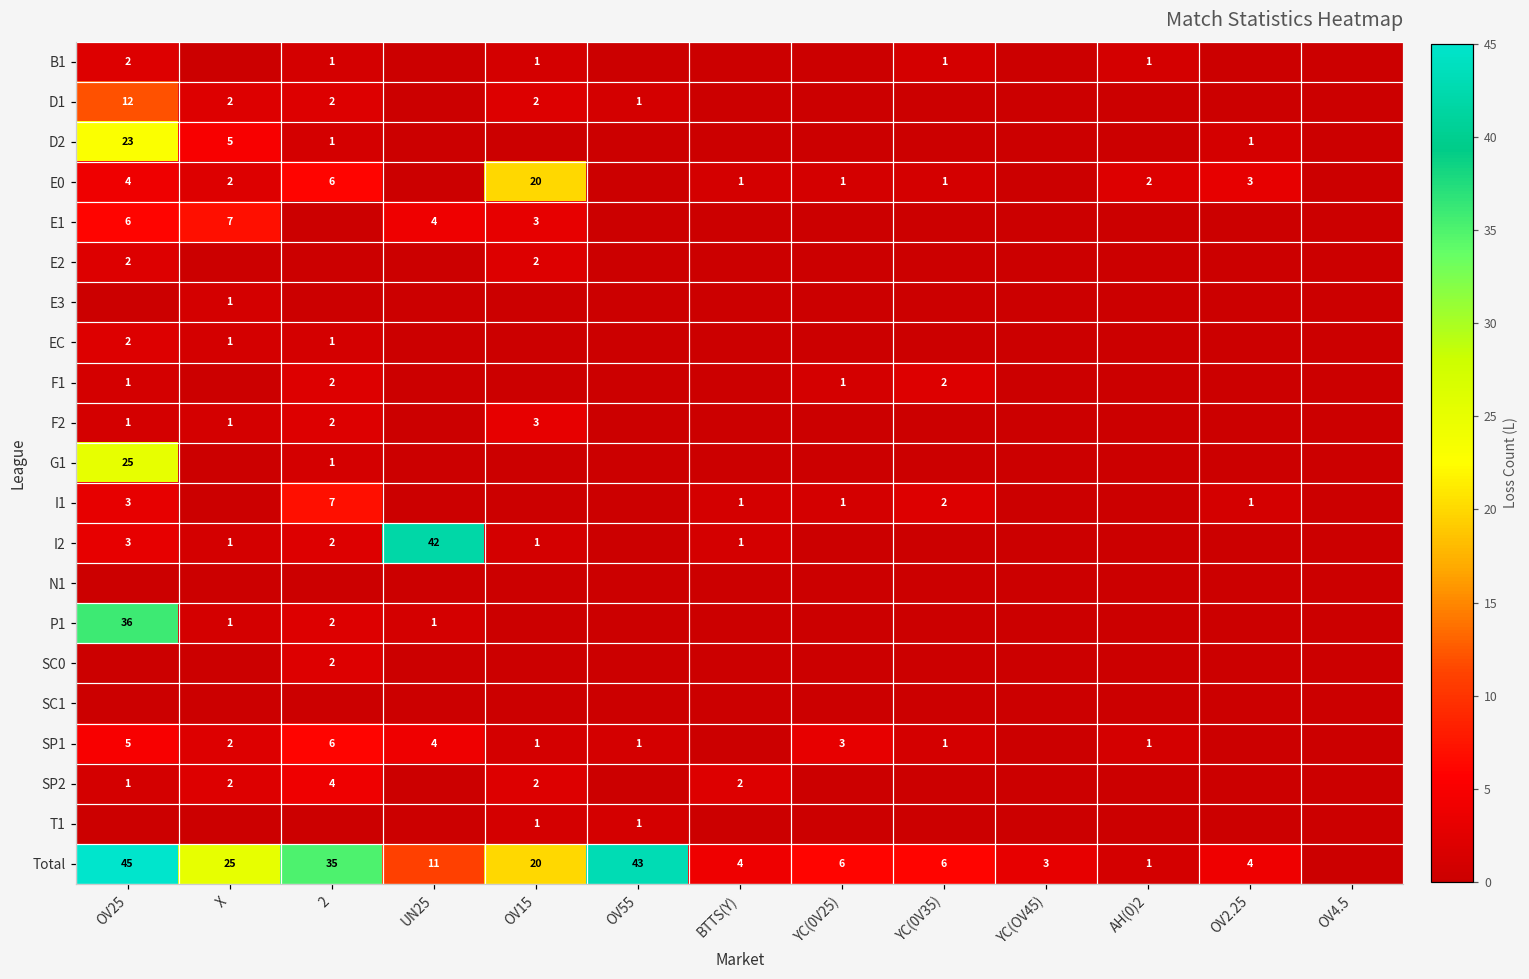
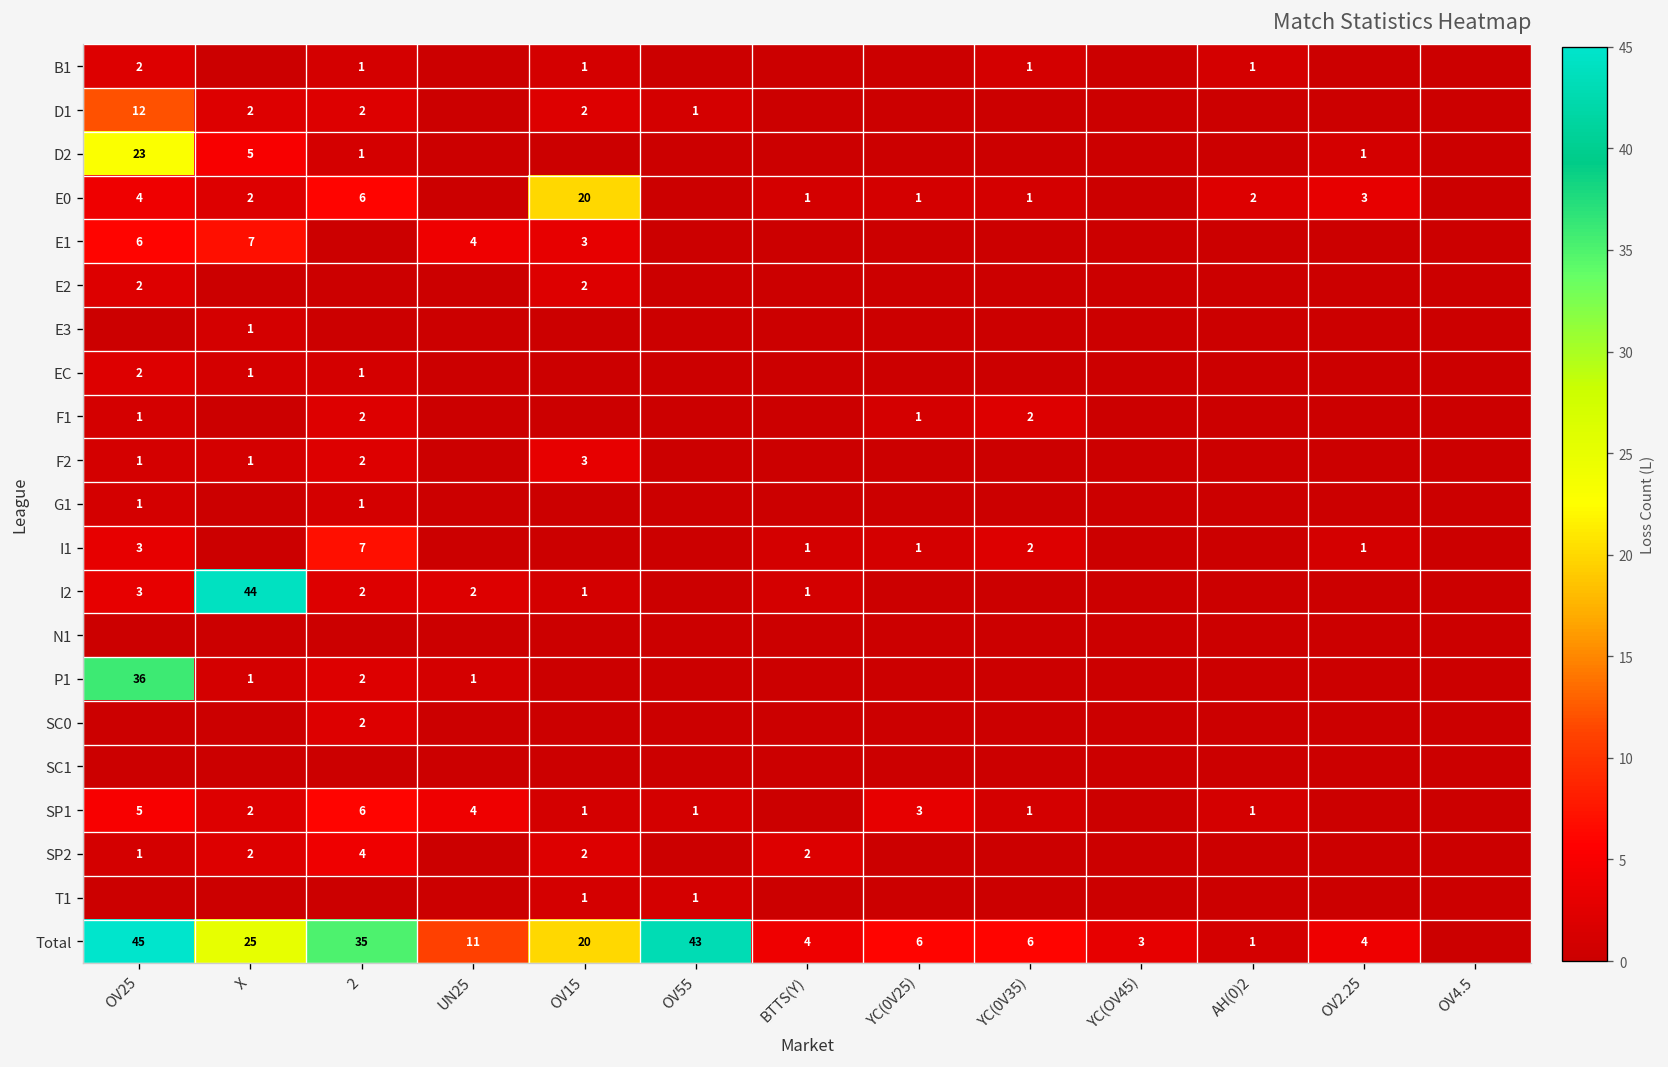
  {
    "B1": {
      "OV25": 2,
      "2": 1,
      "OV15": 1,
      "YC(0V35)": 1,
      "AH(0)2": 1
    },
    "D1": {
      "OV25": 12,
      "X": 2,
      "2": 2,
      "OV15": 2,
      "OV55": 1
    },
    "D2": {
      "OV25": 23,
      "X": 5,
      "2": 1,
      "OV2.25": 1
    },
    "E0": {
      "OV25": 4,
      "X": 2,
      "2": 6,
      "OV15": 20,
      "BTTS(Y)": 1,
      "YC(0V25)": 1,
      "YC(0V35)": 1,
      "AH(0)2": 2,
      "OV2.25": 3
    },
    "E1": {
      "OV25": 6,
      "X": 7,
      "UN25": 4,
      "OV15": 3
    },
    "E2": {
      "OV25": 2,
      "OV15": 2
    },
    "E3": {
      "X": 1
    },
    "EC": {
      "OV25": 2,
      "X": 1,
      "2": 1
    },
    "F1": {
      "OV25": 1,
      "2": 2,
      "YC(0V25)": 1,
      "YC(0V35)": 2
    },
    "F2": {
      "OV25": 1,
      "X": 1,
      "2": 2,
      "OV15": 3
    },
    "G1": {
-     "OV25": 25,
+     "OV25": 1,
      "2": 1
    },
    "I1": {
      "OV25": 3,
      "2": 7,
      "BTTS(Y)": 1,
      "YC(0V25)": 1,
      "YC(0V35)": 2,
      "OV2.25": 1
    },
    "I2": {
      "OV25": 3,
-     "X": 1,
+     "X": 44,
      "2": 2,
-     "UN25": 42,
+     "UN25": 2,
      "OV15": 1,
      "BTTS(Y)": 1
    },
    "P1": {
      "OV25": 36,
      "X": 1,
      "2": 2,
      "UN25": 1
    },
    "SC0": {
      "2": 2
    },
    "SP1": {
      "OV25": 5,
      "X": 2,
      "2": 6,
      "UN25": 4,
      "OV15": 1,
      "OV55": 1,
      "YC(0V25)": 3,
      "YC(0V35)": 1,
      "AH(0)2": 1
    },
    "SP2": {
      "OV25": 1,
      "X": 2,
      "2": 4,
      "OV15": 2,
      "BTTS(Y)": 2
    },
    "T1": {
      "OV15": 1,
      "OV55": 1
    },
    "Total": {
      "OV25": 45,
      "X": 25,
      "2": 35,
      "UN25": 11,
      "OV15": 20,
      "OV55": 43,
      "BTTS(Y)": 4,
      "YC(0V25)": 6,
      "YC(0V35)": 6,
      "YC(OV45)": 3,
      "AH(0)2": 1,
      "OV2.25": 4
    }
  }
